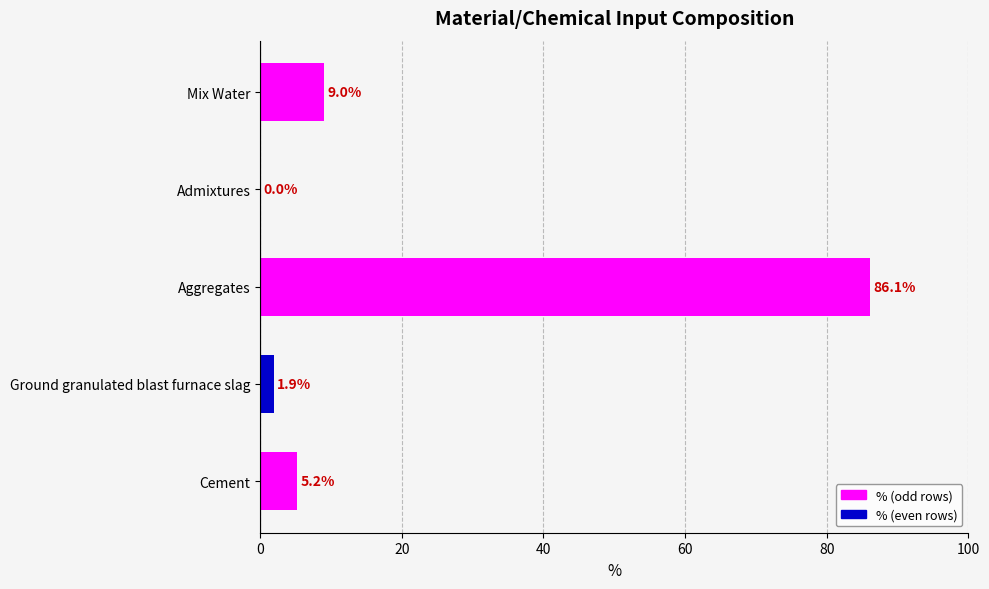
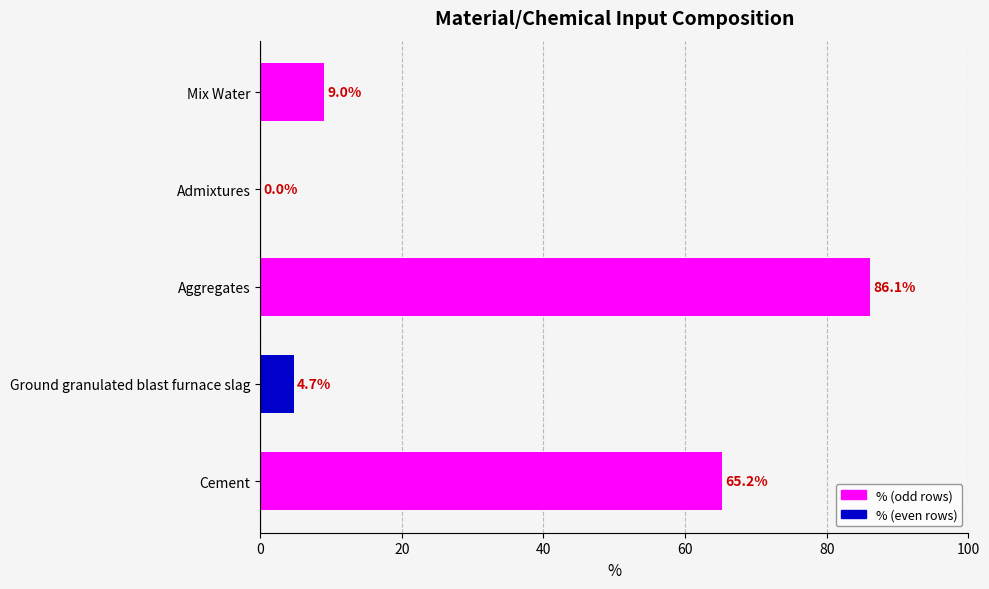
  {
    "Mix Water": "9.0%",
    "Admixtures": "0.0%",
    "Aggregates": "86.1%",
-   "Ground granulated blast furnace slag": "1.9%",
-   "Cement": "5.2%"
+   "Ground granulated blast furnace slag": "4.7%",
+   "Cement": "65.2%"
  }
